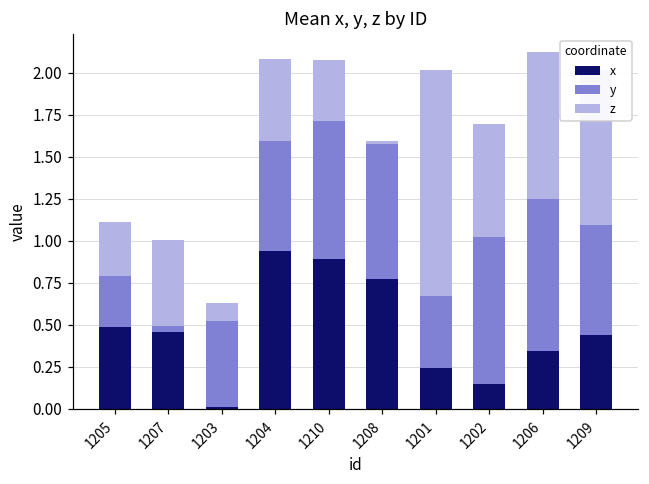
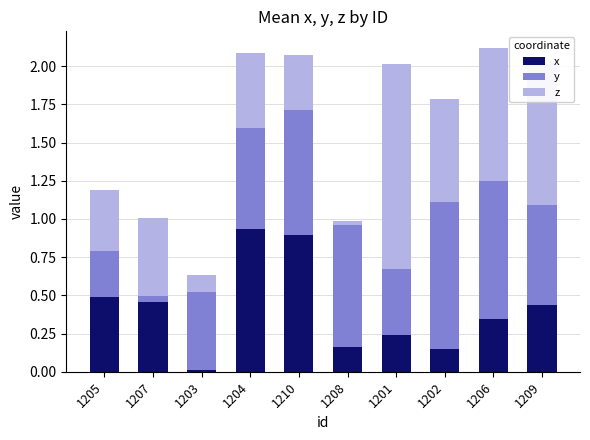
  {
    "x": {
      "1205": 0.49,
      "1207": 0.46,
      "1204": 0.94,
      "1210": 0.89,
-     "1208": 0.77,
+     "1208": 0.16,
      "1201": 0.24,
      "1202": 0.15,
      "1206": 0.34,
      "1209": 0.44
    },
    "y": {
      "1205": 0.30,
      "1207": 0.04,
      "1203": 0.51,
      "1204": 0.66,
      "1210": 0.82,
      "1208": 0.80,
      "1201": 0.43,
-     "1202": 0.88,
+     "1202": 0.96,
      "1206": 0.91,
      "1209": 0.65
    },
    "z": {
-     "1205": 0.32,
+     "1205": 0.40,
      "1207": 0.51,
      "1203": 0.11,
      "1204": 0.49,
      "1210": 0.36,
      "1208": 0.02,
      "1201": 1.34,
      "1202": 0.67,
      "1206": 0.87
    }
  }
